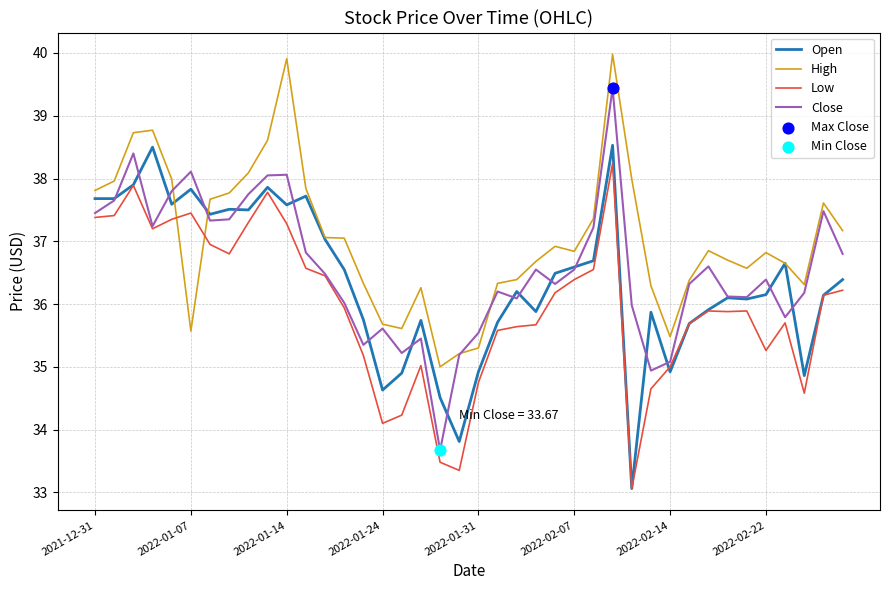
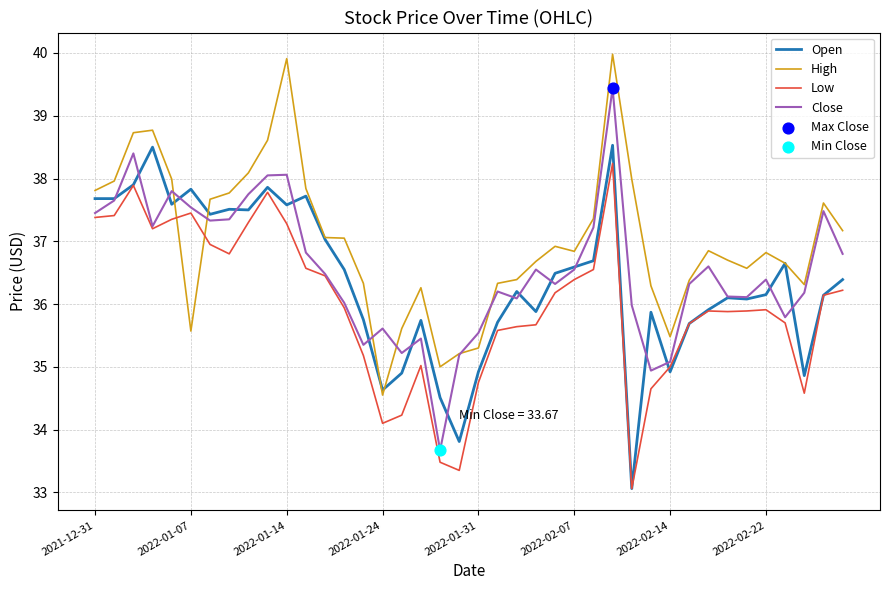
  {
    "Open": {
      "2021-12-31": 37.7,
      "2022-01-07": 37.8,
      "2022-01-14": 37.6,
      "2022-01-24": 34.6,
      "2022-01-31": 34.9,
      "2022-02-14": 34.9,
      "2022-02-22": 36.2
    },
    "High": {
      "2021-12-31": 37.8,
      "2022-01-07": 35.6,
      "2022-01-14": 39.9,
-     "2022-01-24": 35.7,
+     "2022-01-24": 34.6,
      "2022-01-31": 35.3,
      "2022-02-07": 36.8,
      "2022-02-14": 35.5,
      "2022-02-22": 36.8
    },
    "Low": {
      "2021-12-31": 37.4,
      "2022-01-07": 37.5,
      "2022-01-14": 37.3,
      "2022-01-24": 34.1,
      "2022-01-31": 34.8,
      "2022-02-07": 36.4,
      "2022-02-14": 35.0,
-     "2022-02-22": 35.3
+     "2022-02-22": 35.9
    },
    "Close": {
      "2021-12-31": 37.5,
-     "2022-01-07": 38.1,
+     "2022-01-07": 37.5,
      "2022-01-14": 38.1,
      "2022-01-24": 35.6,
      "2022-01-31": 35.5,
      "2022-02-14": 35.1,
      "2022-02-22": 36.4
    }
  }
